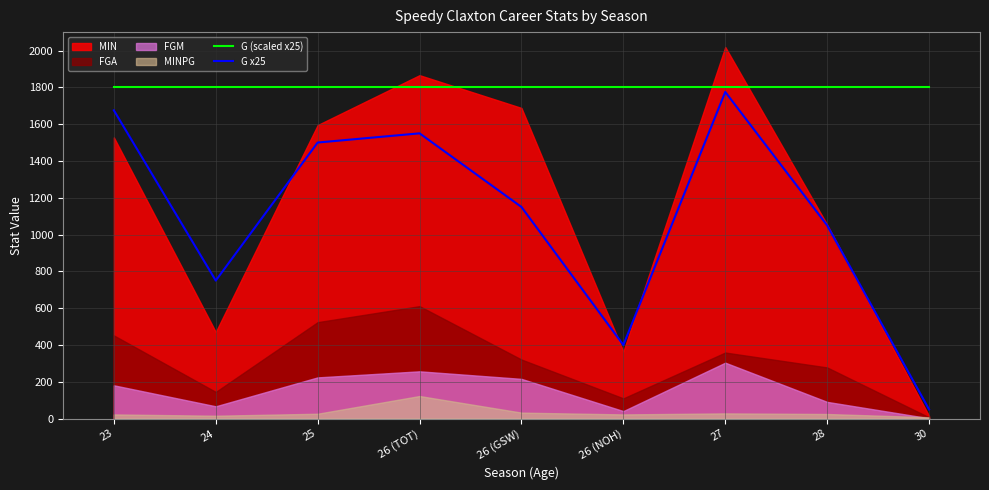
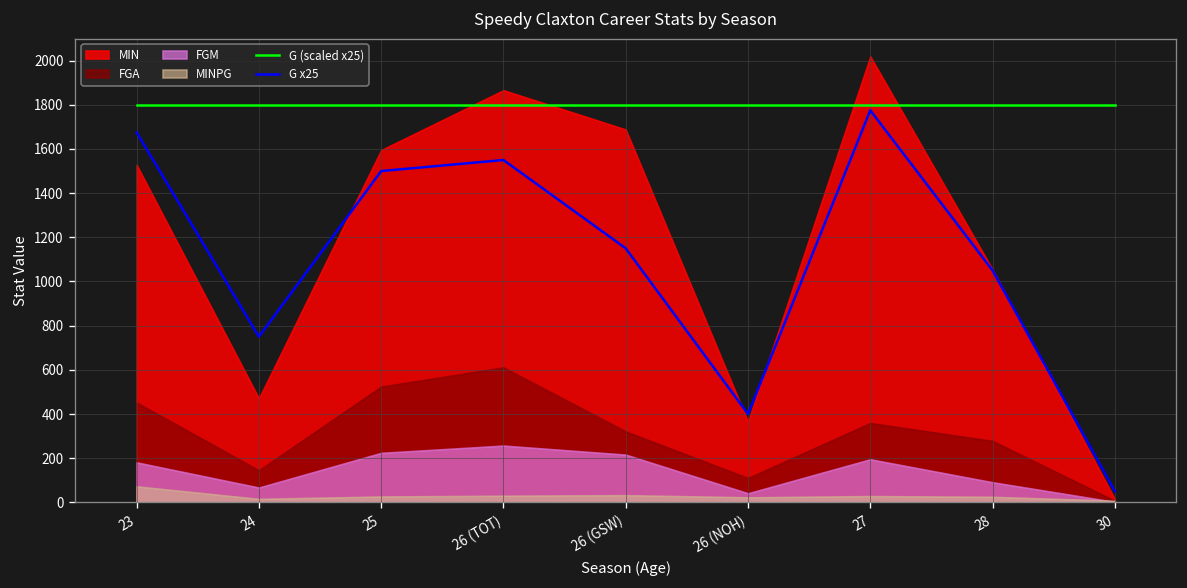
  {
    "G (scaled x25)": {
      "23": 1800,
      "24": 1800,
      "25": 1800,
      "26 (TOT)": 1800,
      "26 (GSW)": 1800,
      "26 (NOH)": 1800,
      "27": 1800,
      "28": 1800,
      "30": 1800
    },
    "MIN": {
      "23": 1530,
      "24": 470,
      "25": 1600,
      "26 (TOT)": 1870,
      "26 (GSW)": 1690,
      "26 (NOH)": 370,
      "27": 2020
    },
    "G x25": {
      "23": 1680,
      "24": 750,
      "25": 1500,
      "26 (TOT)": 1550,
      "26 (GSW)": 1150,
      "26 (NOH)": 400,
      "27": 1780,
      "30": 50
    },
    "FGA": {
      "23": 450,
      "24": 150,
      "25": 520,
      "26 (TOT)": 610,
      "26 (GSW)": 320,
      "26 (NOH)": 110,
      "27": 360,
      "28": 280
    },
    "FGM": {
      "23": 180,
      "24": 70,
      "25": 220,
      "26 (TOT)": 260,
      "26 (GSW)": 220,
      "26 (NOH)": 40,
-     "27": 300,
+     "27": 200,
      "28": 90
    },
    "MINPG": {
-     "23": 20,
+     "23": 70,
      "24": 20,
      "25": 30,
-     "26 (TOT)": 120,
+     "26 (TOT)": 30,
      "26 (GSW)": 30,
      "26 (NOH)": 20,
      "27": 30,
      "28": 30
    }
  }
